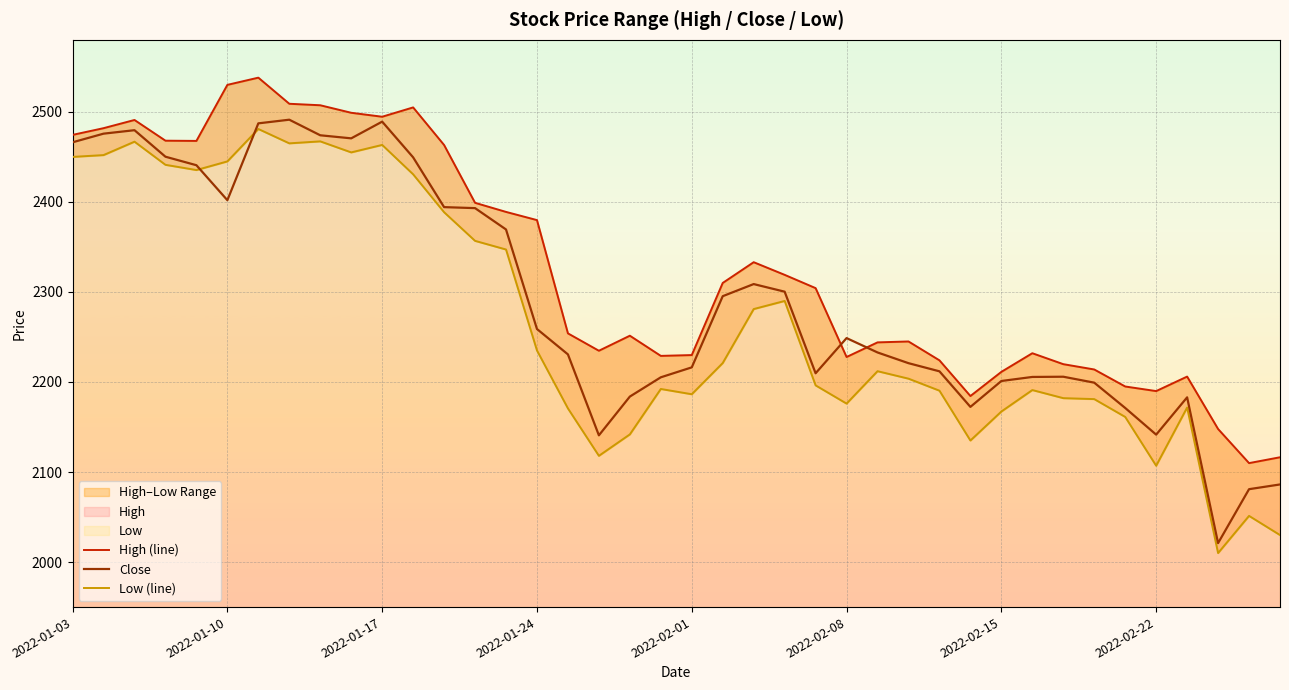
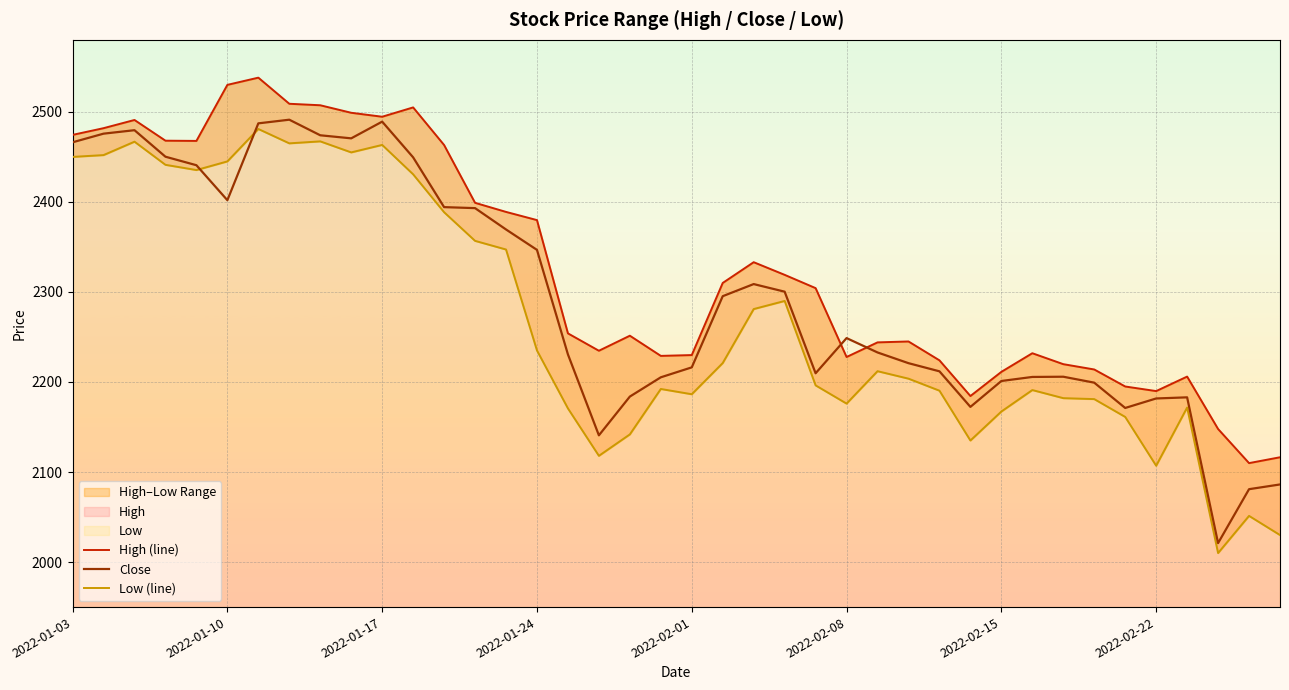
  {
    "Close": {
      "2022-01-03": 2470,
      "2022-01-10": 2400,
      "2022-01-17": 2490,
-     "2022-01-24": 2260,
+     "2022-01-24": 2350,
      "2022-02-01": 2220,
      "2022-02-08": 2250,
      "2022-02-15": 2200,
-     "2022-02-22": 2140
+     "2022-02-22": 2180
    }
  }
